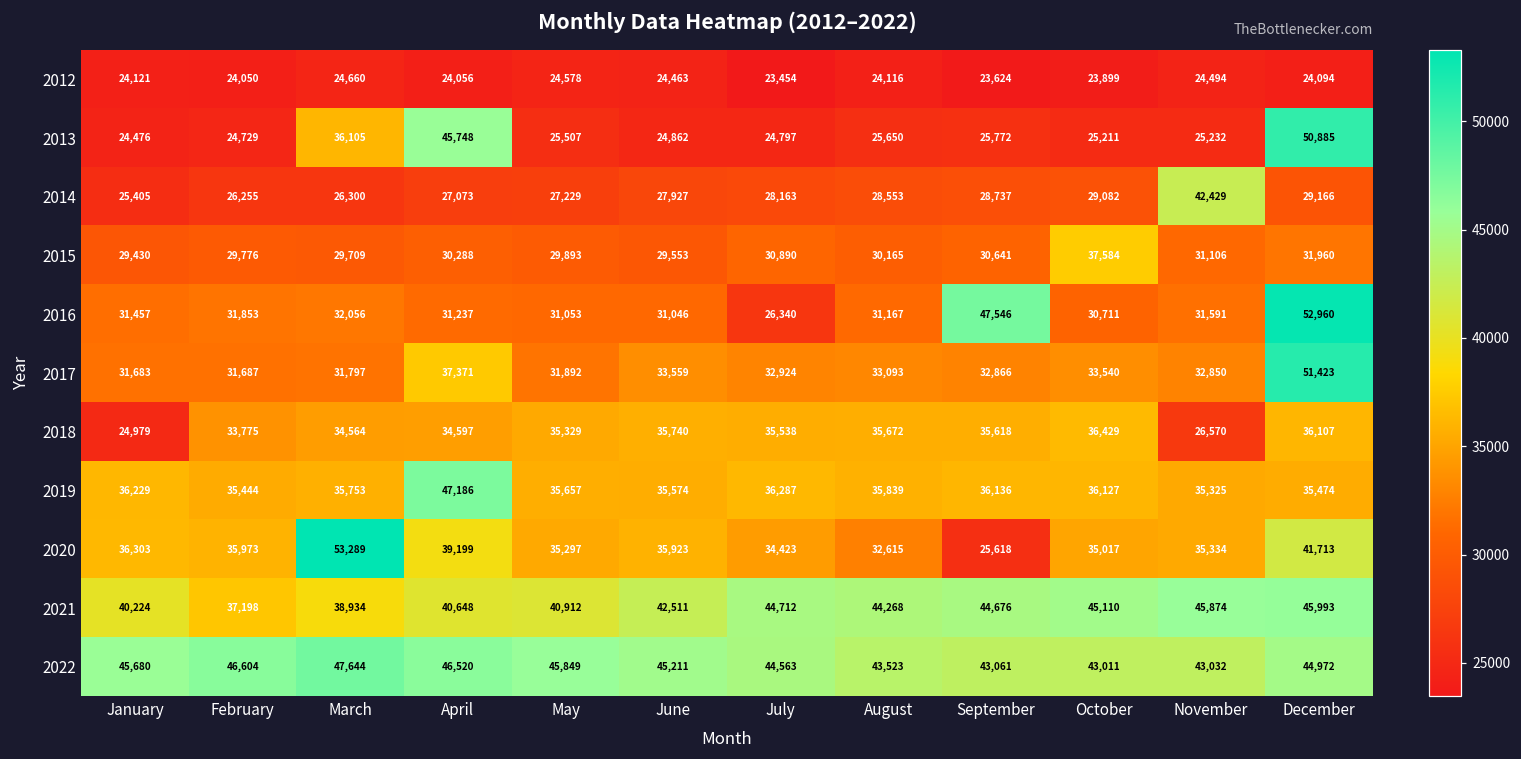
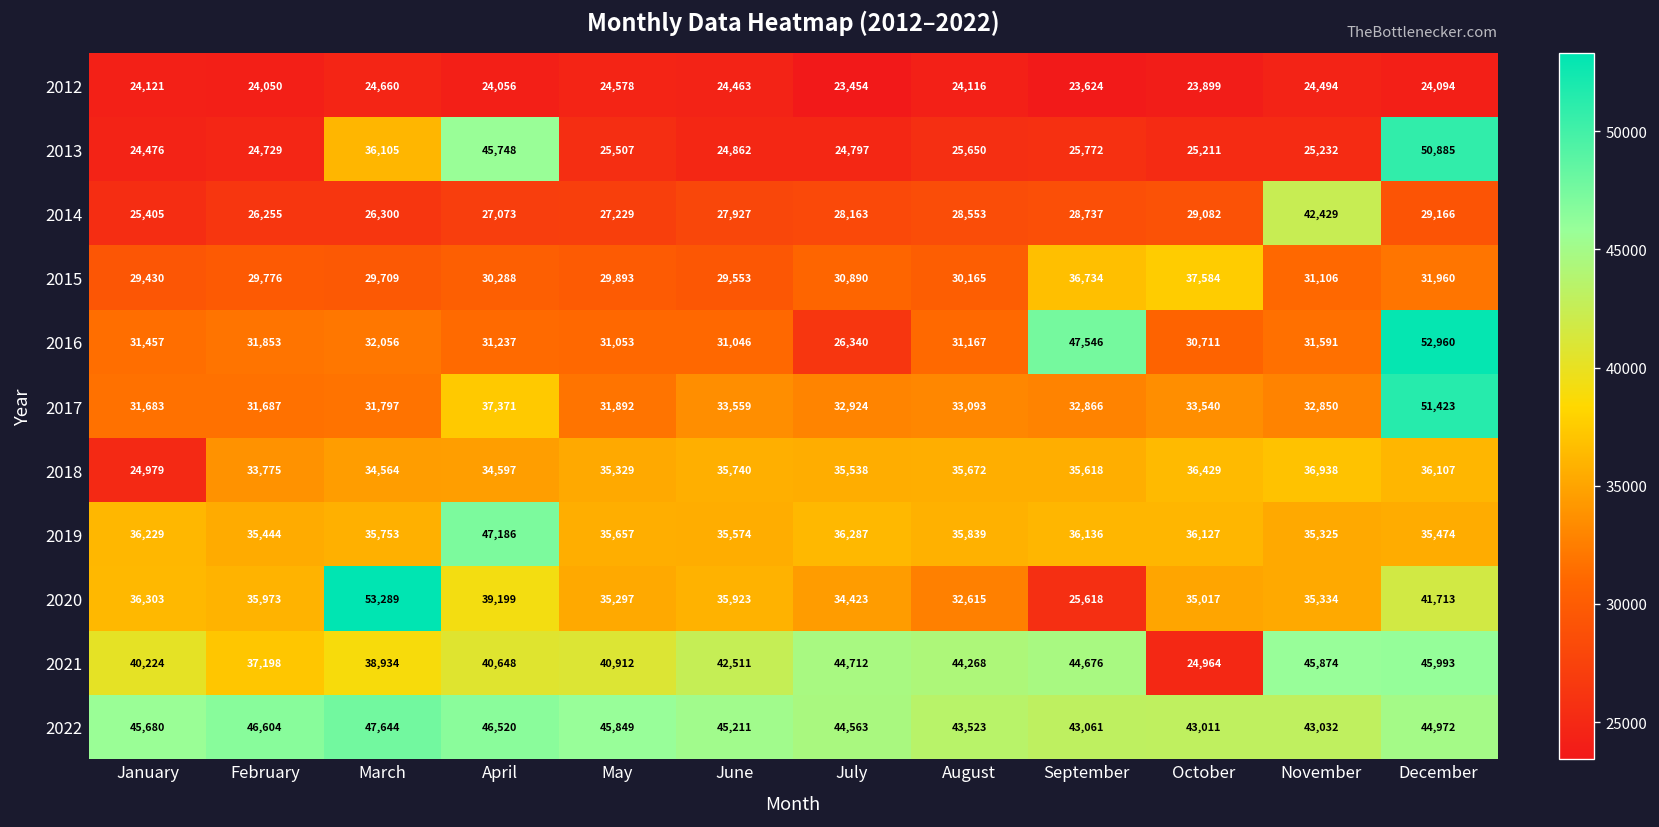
  {
    "2012": {
      "January": "24,121",
      "February": "24,050",
      "March": "24,660",
      "April": "24,056",
      "May": "24,578",
      "June": "24,463",
      "July": "23,454",
      "August": "24,116",
      "September": "23,624",
      "October": "23,899",
      "November": "24,494",
      "December": "24,094"
    },
    "2013": {
      "January": "24,476",
      "February": "24,729",
      "March": "36,105",
      "April": "45,748",
      "May": "25,507",
      "June": "24,862",
      "July": "24,797",
      "August": "25,650",
      "September": "25,772",
      "October": "25,211",
      "November": "25,232",
      "December": "50,885"
    },
    "2014": {
      "January": "25,405",
      "February": "26,255",
      "March": "26,300",
      "April": "27,073",
      "May": "27,229",
      "June": "27,927",
      "July": "28,163",
      "August": "28,553",
      "September": "28,737",
      "October": "29,082",
      "November": "42,429",
      "December": "29,166"
    },
    "2015": {
      "January": "29,430",
      "February": "29,776",
      "March": "29,709",
      "April": "30,288",
      "May": "29,893",
      "June": "29,553",
      "July": "30,890",
      "August": "30,165",
-     "September": "30,641",
+     "September": "36,734",
      "October": "37,584",
      "November": "31,106",
      "December": "31,960"
    },
    "2016": {
      "January": "31,457",
      "February": "31,853",
      "March": "32,056",
      "April": "31,237",
      "May": "31,053",
      "June": "31,046",
      "July": "26,340",
      "August": "31,167",
      "September": "47,546",
      "October": "30,711",
      "November": "31,591",
      "December": "52,960"
    },
    "2017": {
      "January": "31,683",
      "February": "31,687",
      "March": "31,797",
      "April": "37,371",
      "May": "31,892",
      "June": "33,559",
      "July": "32,924",
      "August": "33,093",
      "September": "32,866",
      "October": "33,540",
      "November": "32,850",
      "December": "51,423"
    },
    "2018": {
      "January": "24,979",
      "February": "33,775",
      "March": "34,564",
      "April": "34,597",
      "May": "35,329",
      "June": "35,740",
      "July": "35,538",
      "August": "35,672",
      "September": "35,618",
      "October": "36,429",
-     "November": "26,570",
+     "November": "36,938",
      "December": "36,107"
    },
    "2019": {
      "January": "36,229",
      "February": "35,444",
      "March": "35,753",
      "April": "47,186",
      "May": "35,657",
      "June": "35,574",
      "July": "36,287",
      "August": "35,839",
      "September": "36,136",
      "October": "36,127",
      "November": "35,325",
      "December": "35,474"
    },
    "2020": {
      "January": "36,303",
      "February": "35,973",
      "March": "53,289",
      "April": "39,199",
      "May": "35,297",
      "June": "35,923",
      "July": "34,423",
      "August": "32,615",
      "September": "25,618",
      "October": "35,017",
      "November": "35,334",
      "December": "41,713"
    },
    "2021": {
      "January": "40,224",
      "February": "37,198",
      "March": "38,934",
      "April": "40,648",
      "May": "40,912",
      "June": "42,511",
      "July": "44,712",
      "August": "44,268",
      "September": "44,676",
-     "October": "45,110",
+     "October": "24,964",
      "November": "45,874",
      "December": "45,993"
    },
    "2022": {
      "January": "45,680",
      "February": "46,604",
      "March": "47,644",
      "April": "46,520",
      "May": "45,849",
      "June": "45,211",
      "July": "44,563",
      "August": "43,523",
      "September": "43,061",
      "October": "43,011",
      "November": "43,032",
      "December": "44,972"
    }
  }
